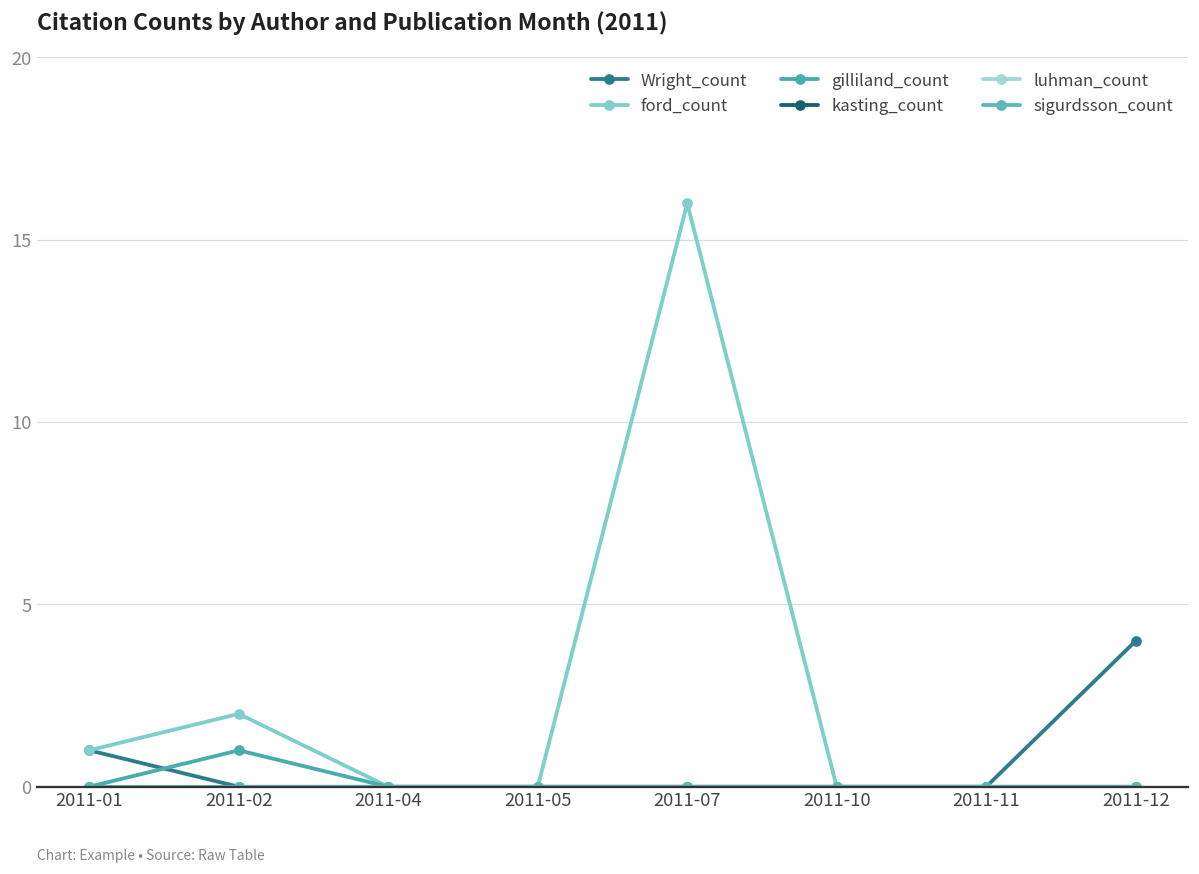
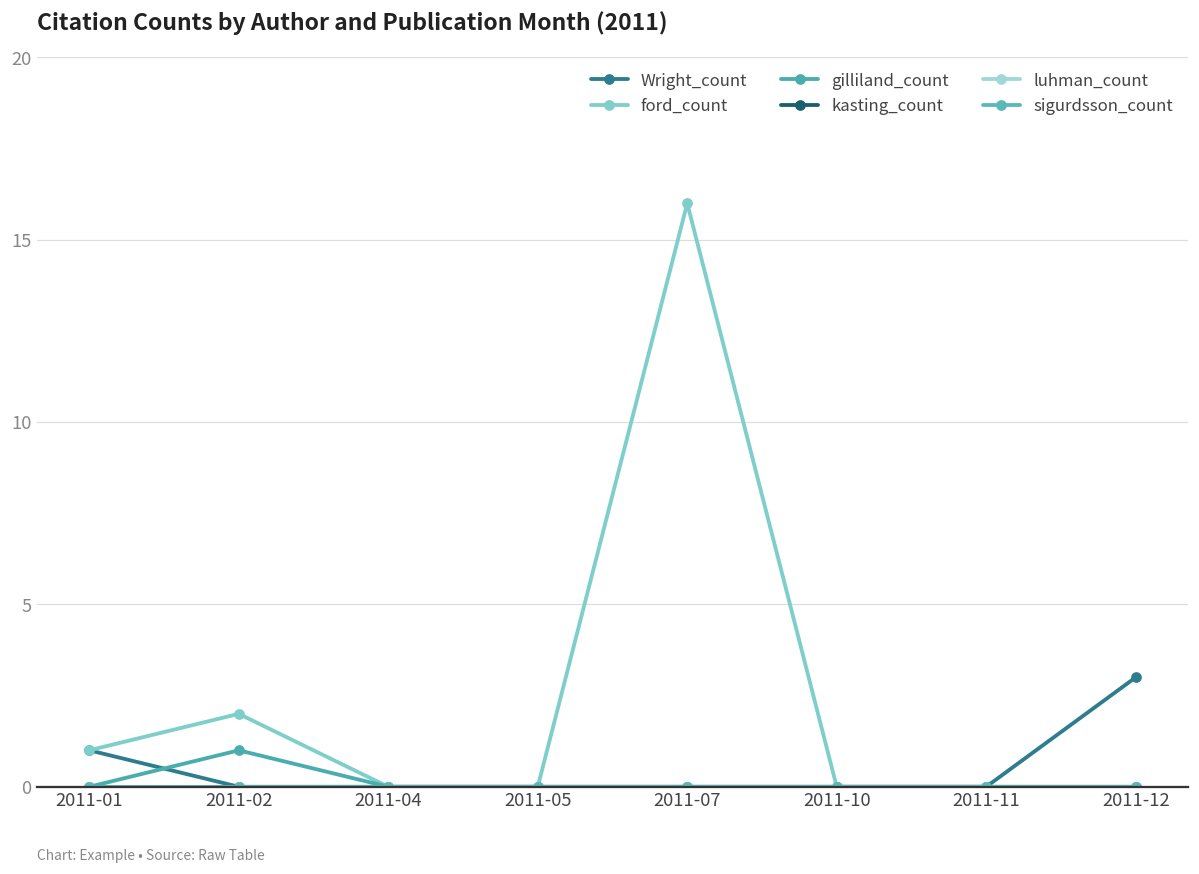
  {
    "Wright_count": {
-     "2011-12": 4
+     "2011-12": 3
    }
  }
